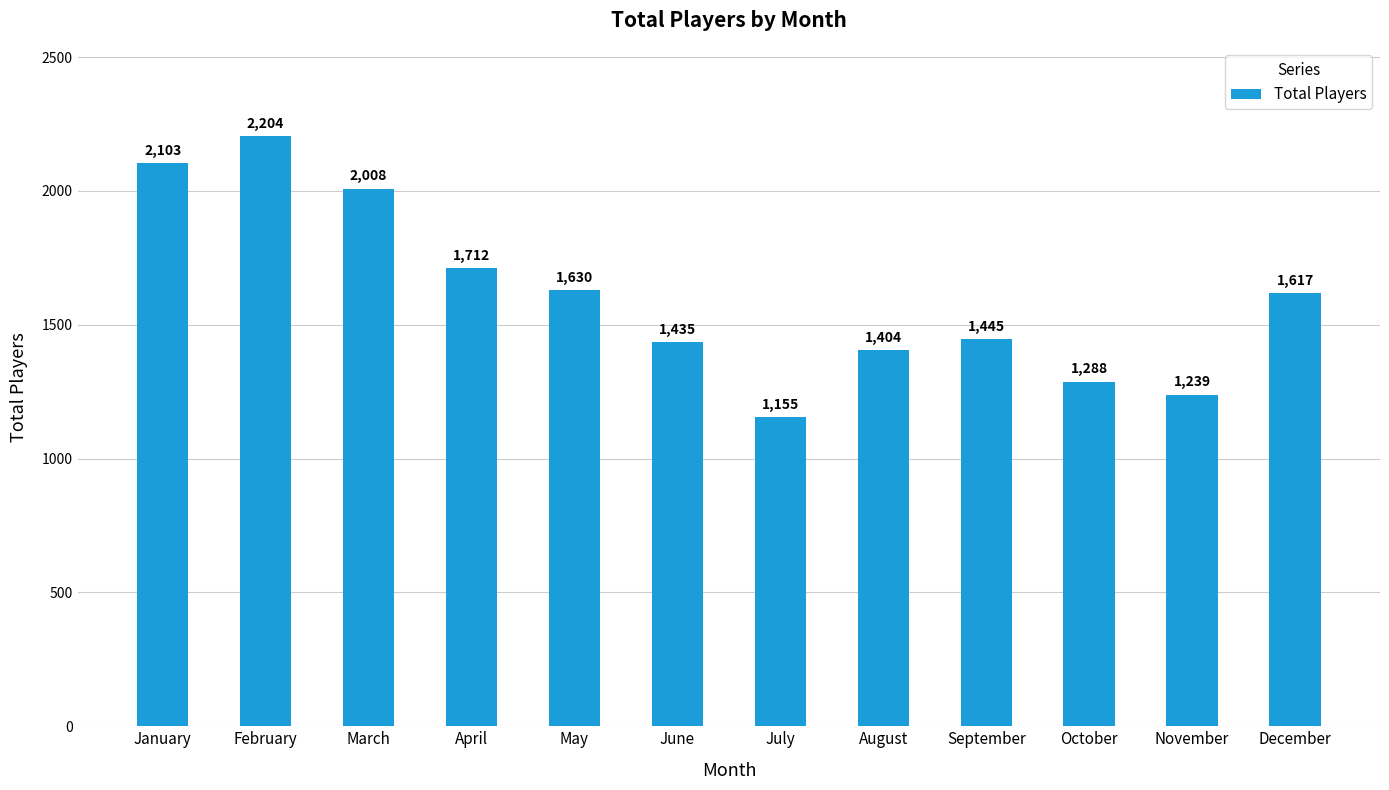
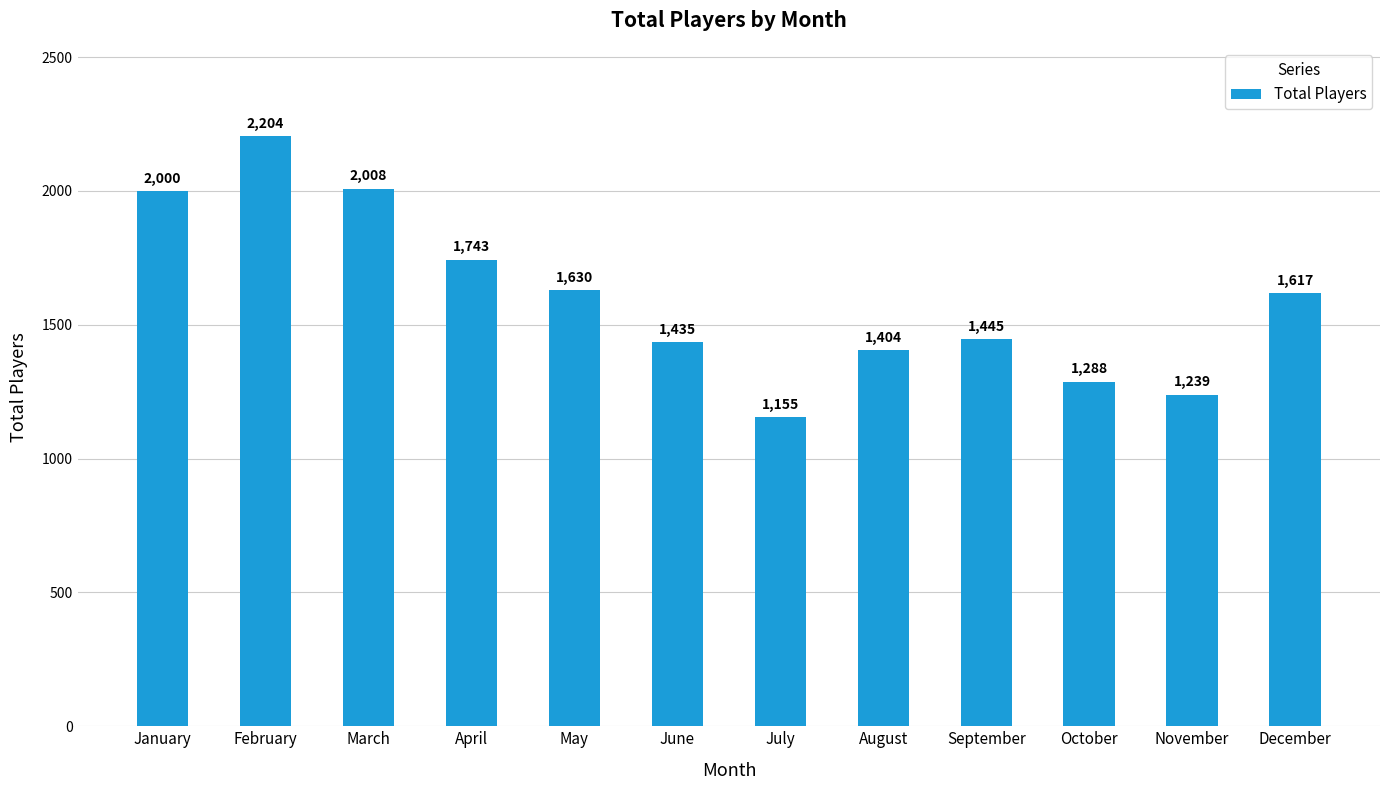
  {
-   "January": "2,103",
+   "January": "2,000",
    "February": "2,204",
    "March": "2,008",
-   "April": "1,712",
+   "April": "1,743",
    "May": "1,630",
    "June": "1,435",
    "July": "1,155",
    "August": "1,404",
    "September": "1,445",
    "October": "1,288",
    "November": "1,239",
    "December": "1,617"
  }
